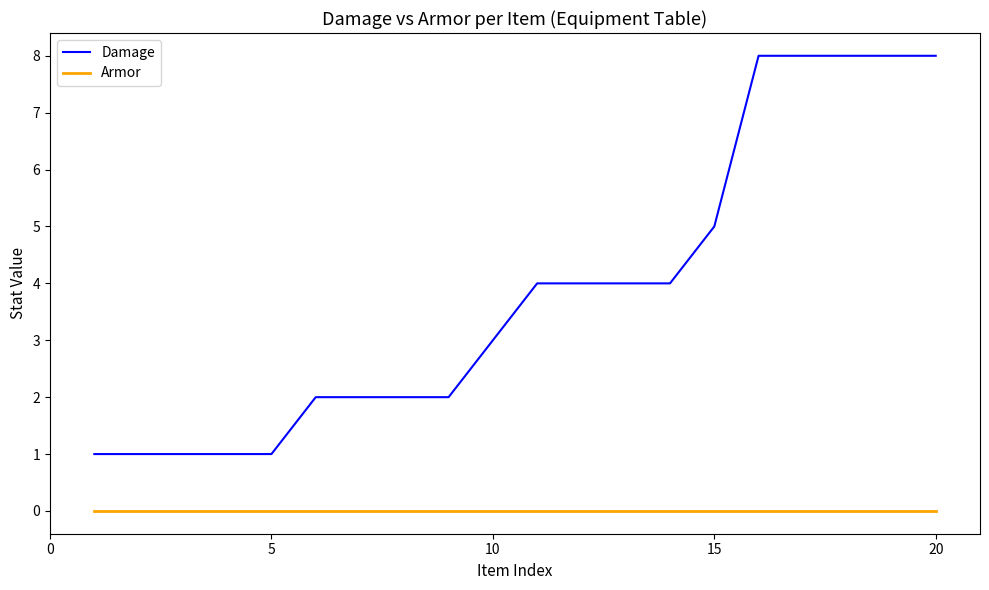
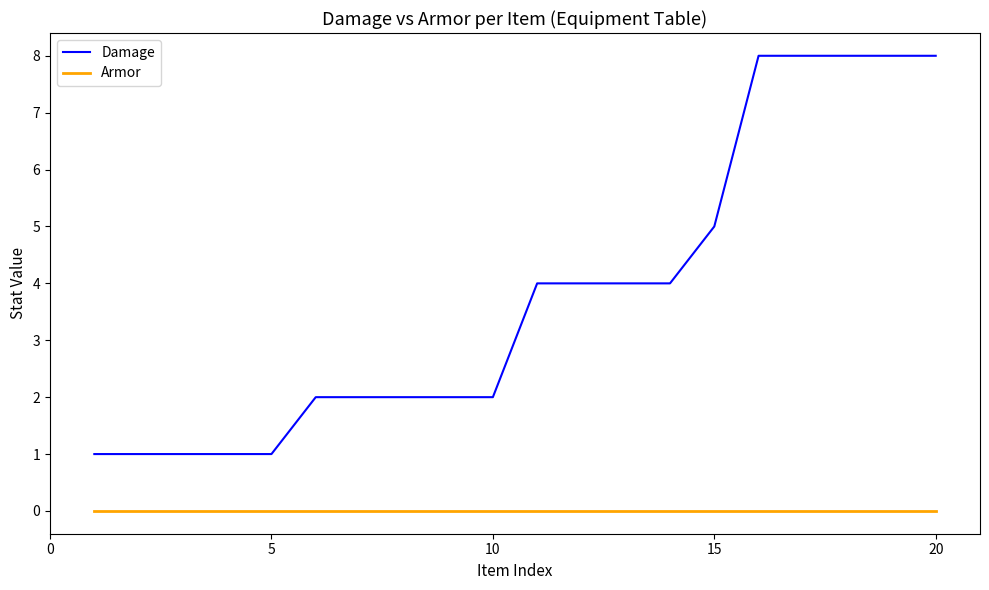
  {
    "Damage": {
      "5": 1,
-     "10": 3,
+     "10": 2,
      "15": 5,
      "20": 8
    },
    "Armor": {
      "5": 0,
      "10": 0,
      "15": 0,
      "20": 0
    }
  }
